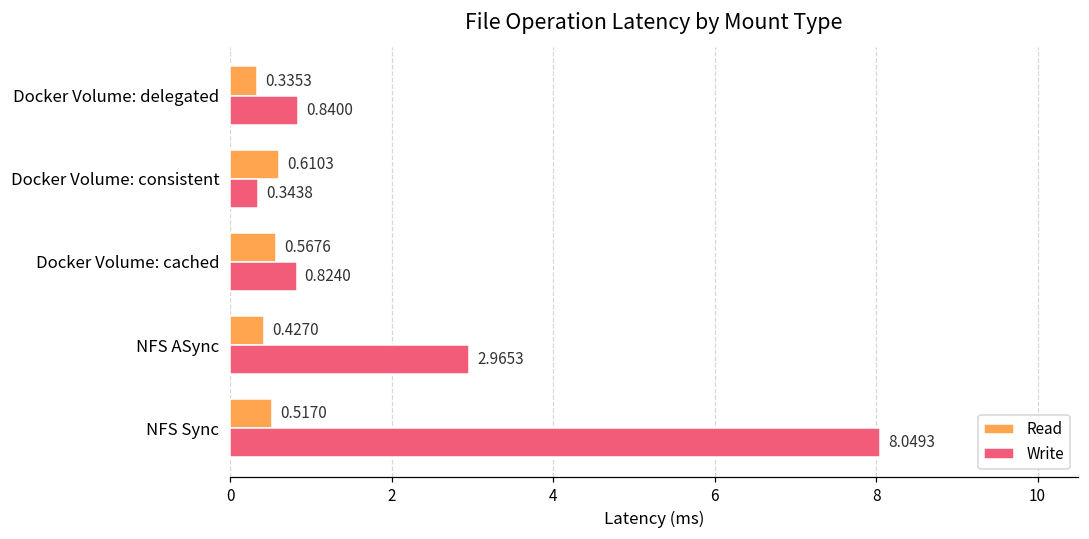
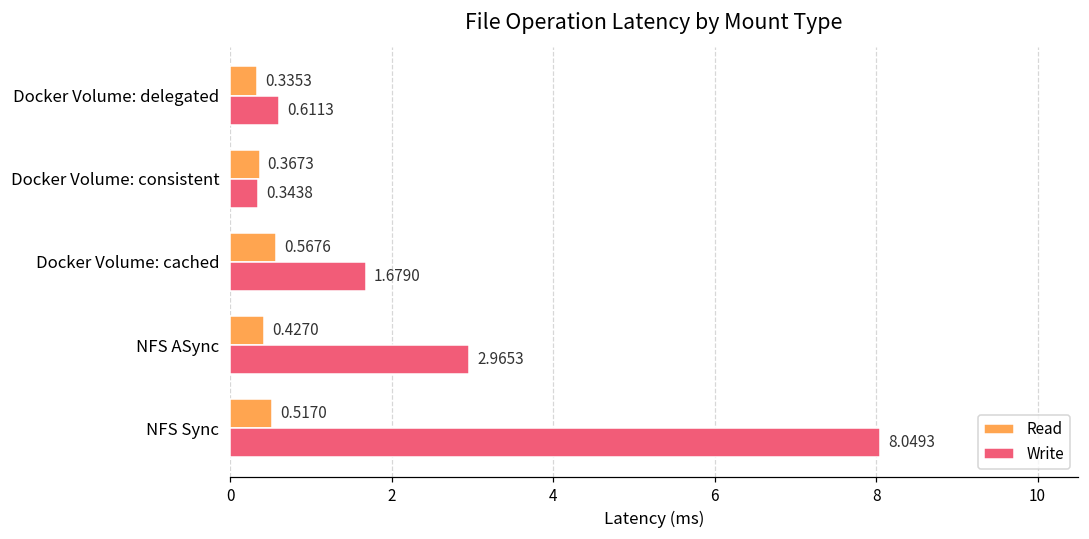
  {
    "Read": {
      "Docker Volume: delegated": 0.3353,
-     "Docker Volume: consistent": 0.6103,
+     "Docker Volume: consistent": 0.3673,
      "Docker Volume: cached": 0.5676,
      "NFS ASync": 0.4270,
      "NFS Sync": 0.5170
    },
    "Write": {
-     "Docker Volume: delegated": 0.8400,
+     "Docker Volume: delegated": 0.6113,
      "Docker Volume: consistent": 0.3438,
-     "Docker Volume: cached": 0.8240,
+     "Docker Volume: cached": 1.6790,
      "NFS ASync": 2.9653,
      "NFS Sync": 8.0493
    }
  }
